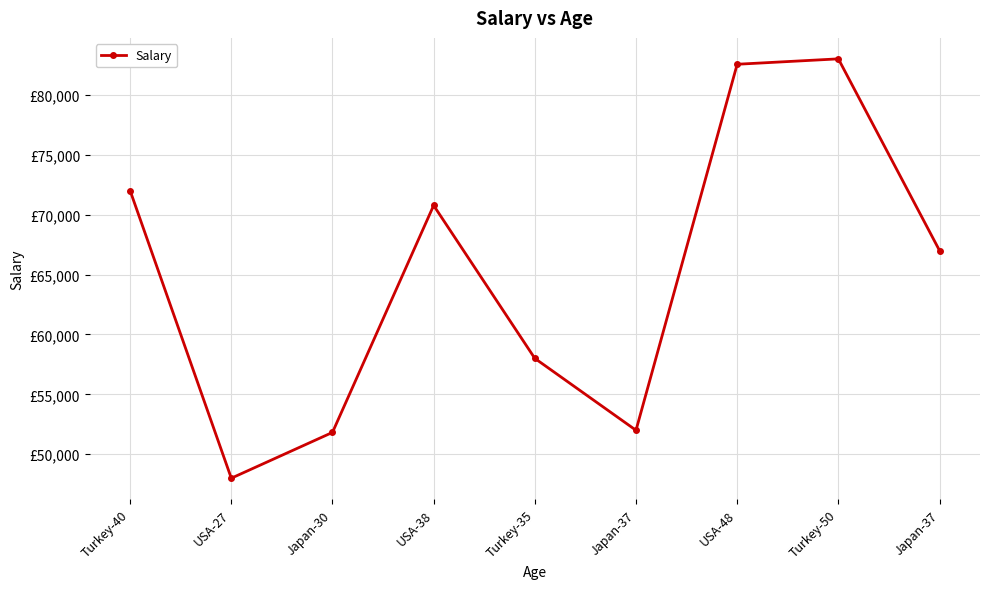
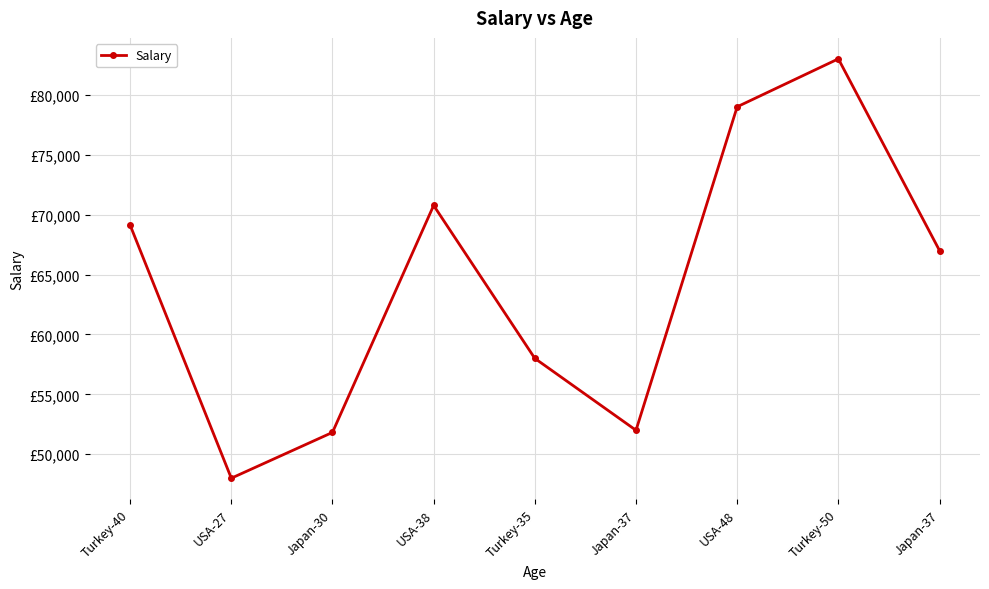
  {
-   "Turkey-40": "£72,000",
+   "Turkey-40": "£69,100",
    "USA-27": "£48,000",
    "Japan-30": "£51,800",
    "USA-38": "£70,800",
    "Turkey-35": "£58,000",
-   "USA-48": "£82,500",
+   "USA-48": "£79,000",
    "Turkey-50": "£83,000"
  }
